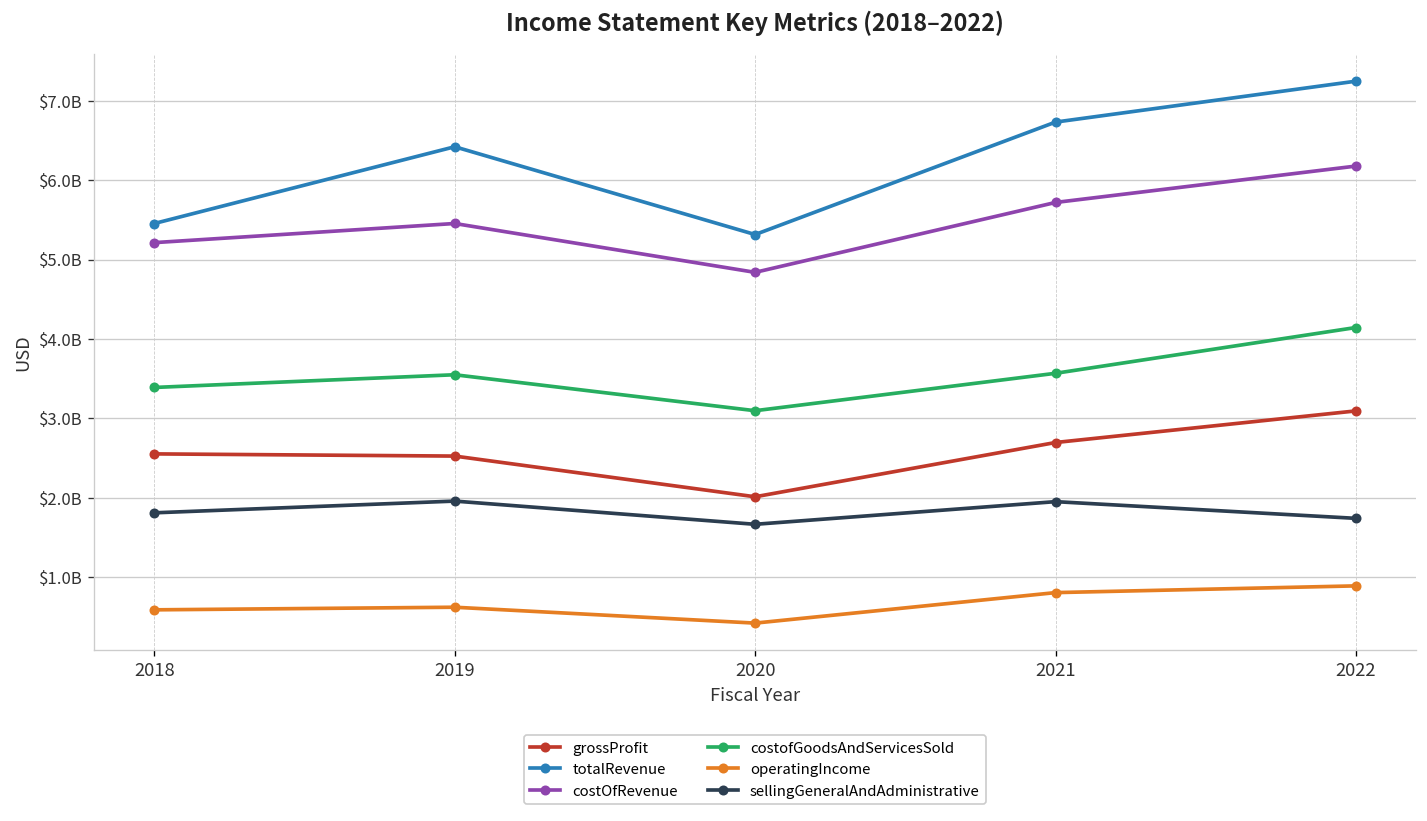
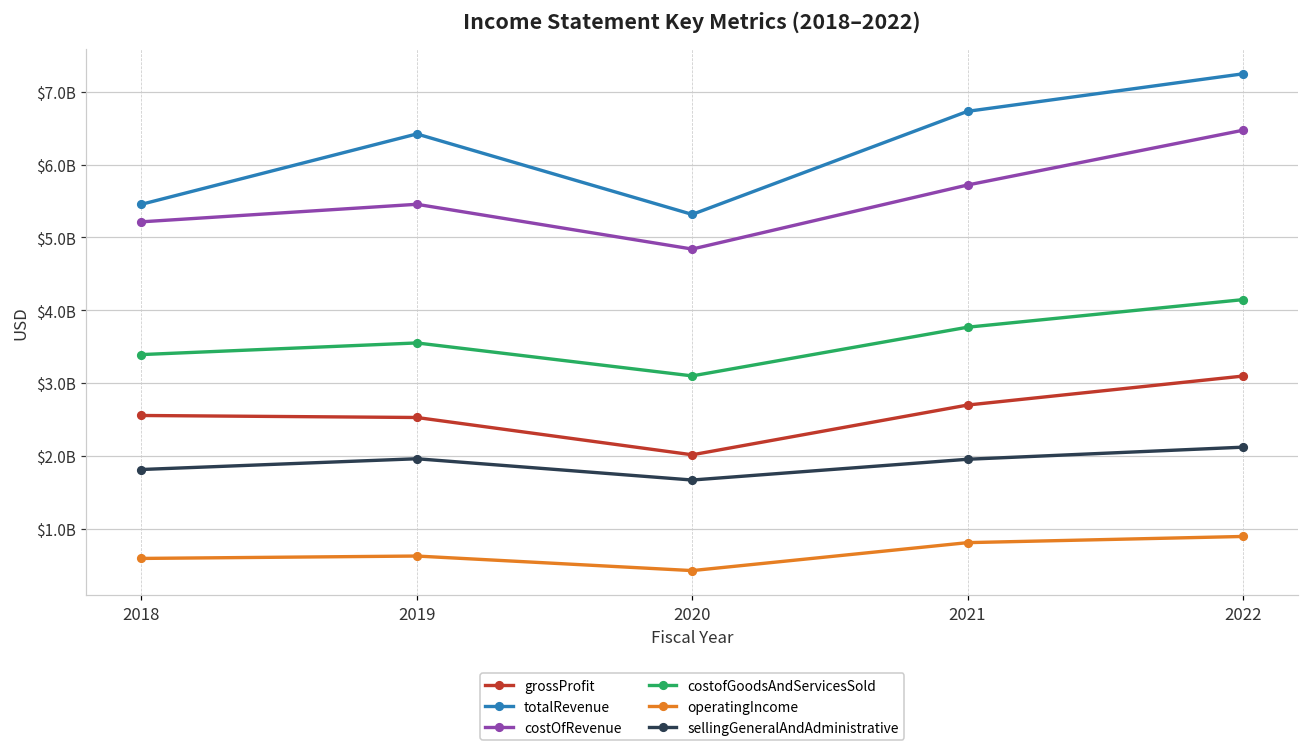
  {
    "grossProfit": {
      "2018": "$2600000000",
      "2019": "$2500000000",
      "2020": "$2000000000",
      "2021": "$2700000000",
      "2022": "$3100000000"
    },
    "totalRevenue": {
      "2018": "$5500000000",
      "2019": "$6400000000",
      "2020": "$5300000000",
      "2021": "$6700000000",
      "2022": "$7200000000"
    },
    "costOfRevenue": {
      "2018": "$5200000000",
      "2019": "$5500000000",
      "2020": "$4800000000",
      "2021": "$5700000000",
-     "2022": "$6200000000"
+     "2022": "$6500000000"
    },
    "costofGoodsAndServicesSold": {
      "2018": "$3400000000",
      "2019": "$3500000000",
      "2020": "$3100000000",
-     "2021": "$3600000000",
+     "2021": "$3800000000",
      "2022": "$4100000000"
    },
    "operatingIncome": {
      "2018": "$600000000",
      "2019": "$600000000",
      "2020": "$400000000",
      "2021": "$800000000",
      "2022": "$900000000"
    },
    "sellingGeneralAndAdministrative": {
      "2018": "$1800000000",
      "2019": "$2000000000",
      "2020": "$1700000000",
      "2021": "$2000000000",
-     "2022": "$1700000000"
+     "2022": "$2100000000"
    }
  }
